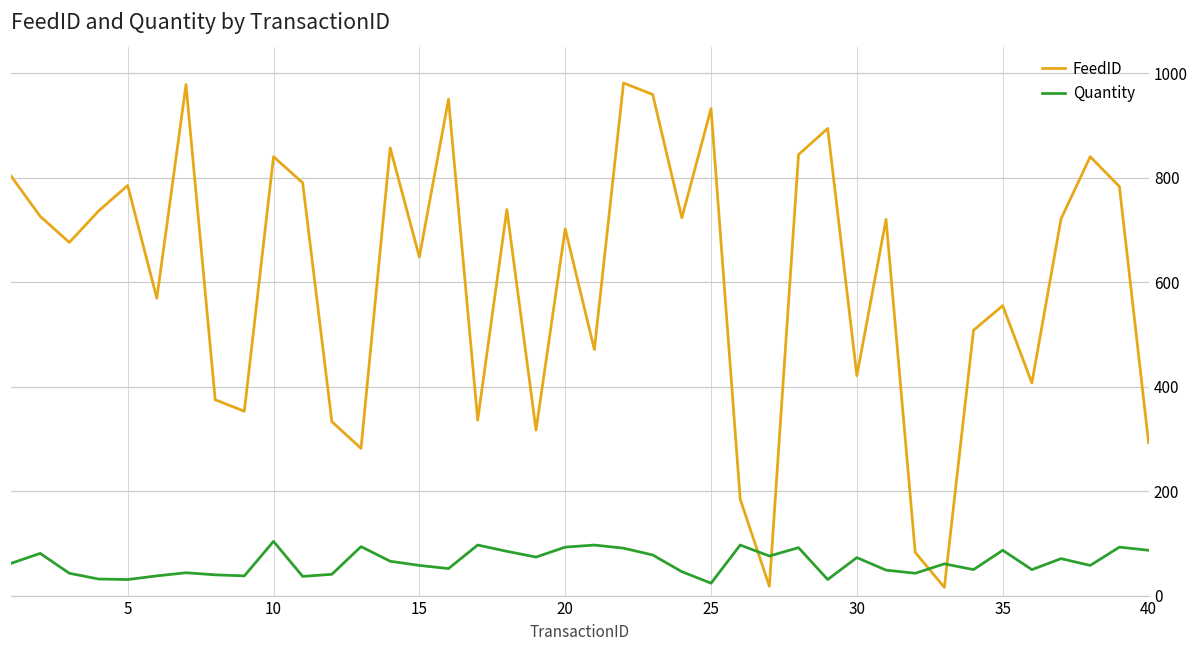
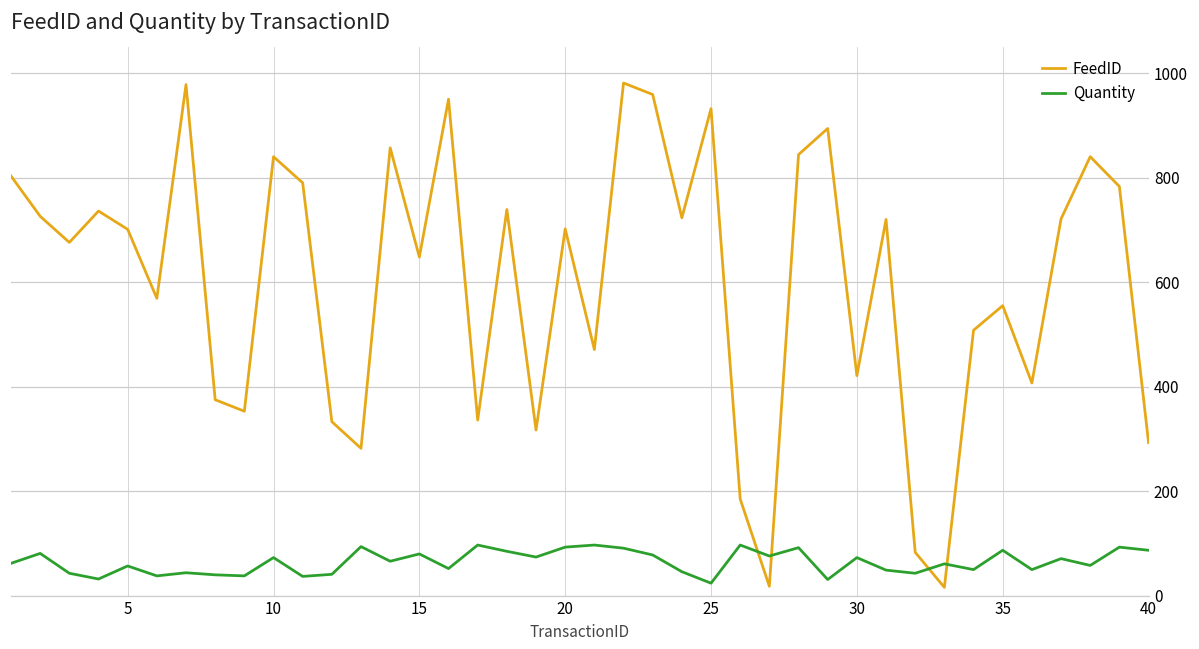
  {
    "FeedID": {
-     "5": 790,
+     "5": 700,
      "10": 840,
      "15": 650,
      "20": 700,
      "25": 930,
      "30": 420,
      "35": 560,
      "40": 290
    },
    "Quantity": {
-     "5": 30,
-     "10": 100,
-     "15": 60,
+     "5": 60,
+     "10": 70,
+     "15": 80,
      "20": 90,
      "25": 20,
      "30": 70,
      "35": 90,
      "40": 90
    }
  }
